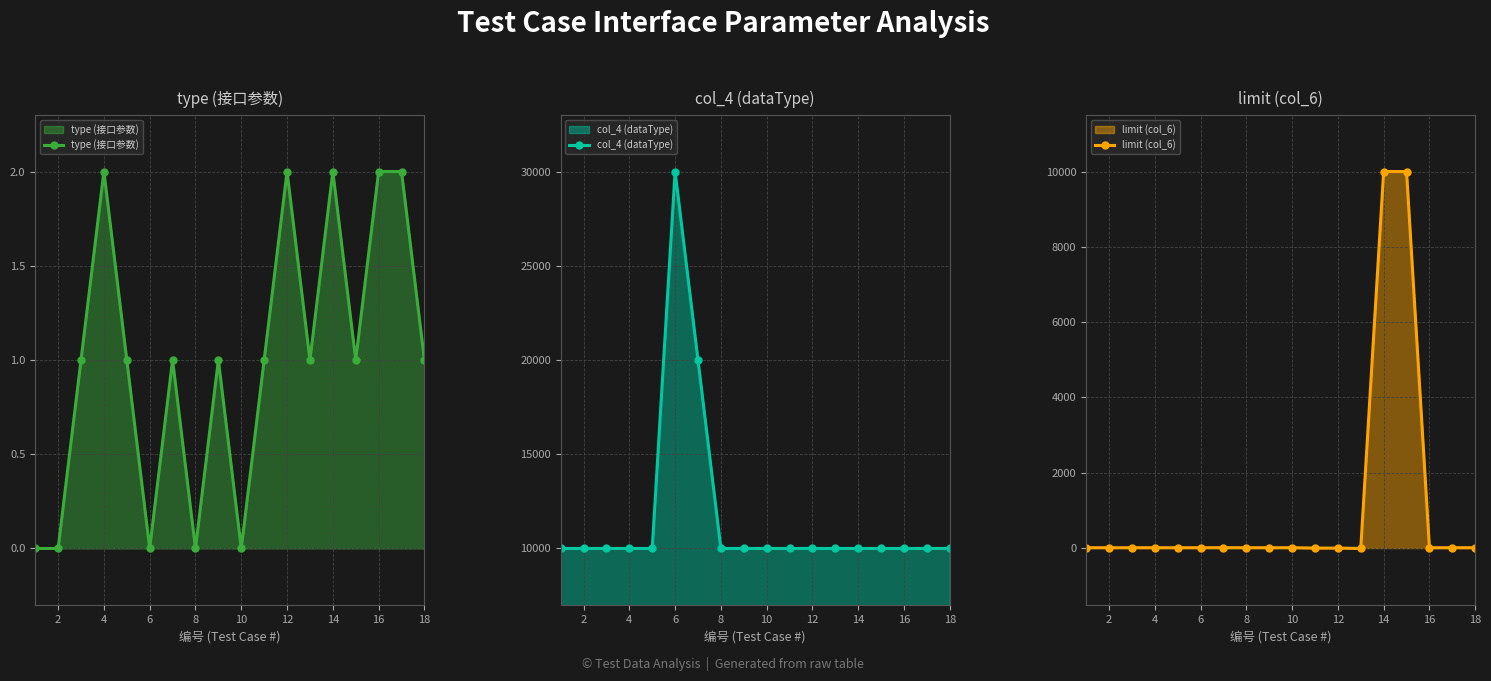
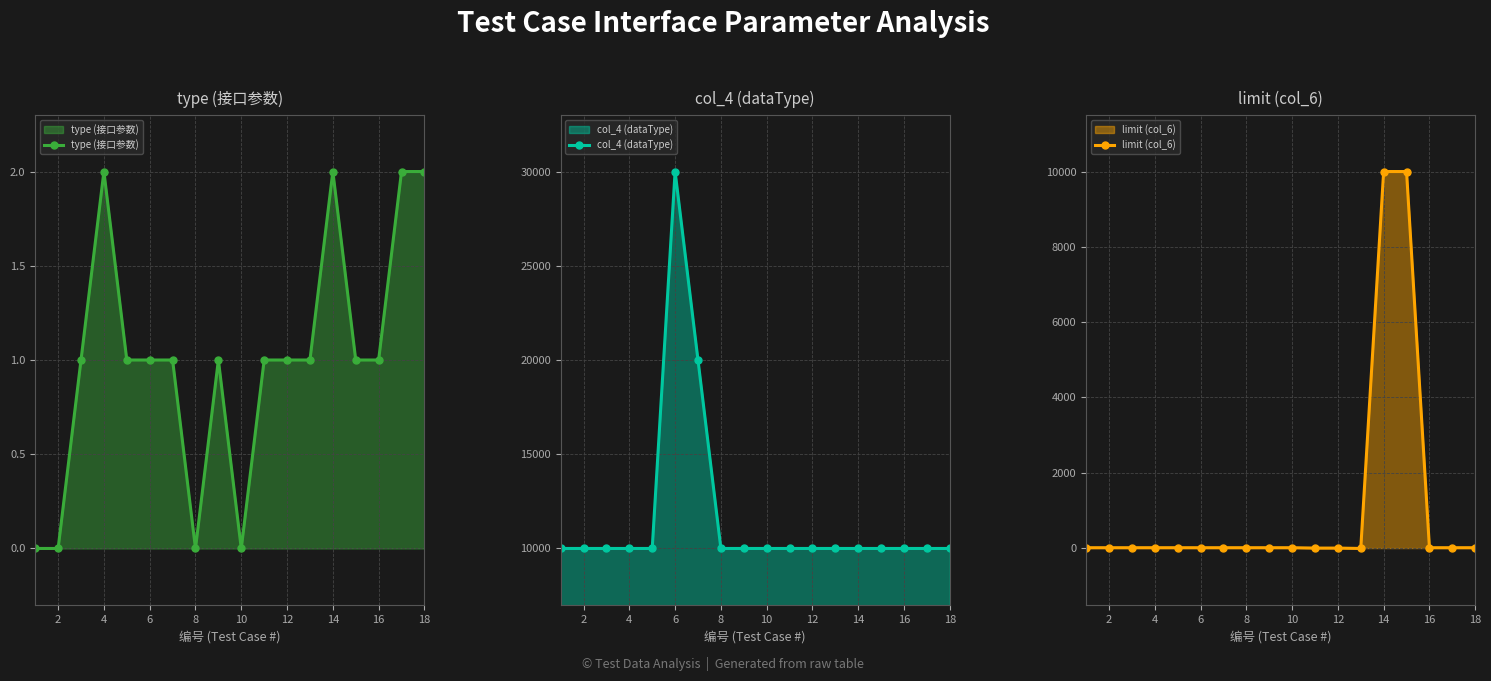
  {
    "type (接口参数)": {
      "2": 0,
      "4": 2,
-     "6": 0,
+     "6": 1,
      "8": 0,
      "10": 0,
-     "12": 2,
+     "12": 1,
      "14": 2,
-     "16": 2,
-     "18": 1
+     "16": 1,
+     "18": 2
    },
    "col_4 (dataType)": {
      "2": 10000,
      "4": 10000,
      "6": 30000,
      "8": 10000,
      "10": 10000,
      "12": 10000,
      "14": 10000,
      "16": 10000,
      "18": 10000
    },
    "limit (col_6)": {
      "2": 0,
      "4": 0,
      "6": 0,
      "8": 0,
      "10": 0,
      "12": 0,
      "14": 10000,
      "16": 0,
      "18": 0
    }
  }
